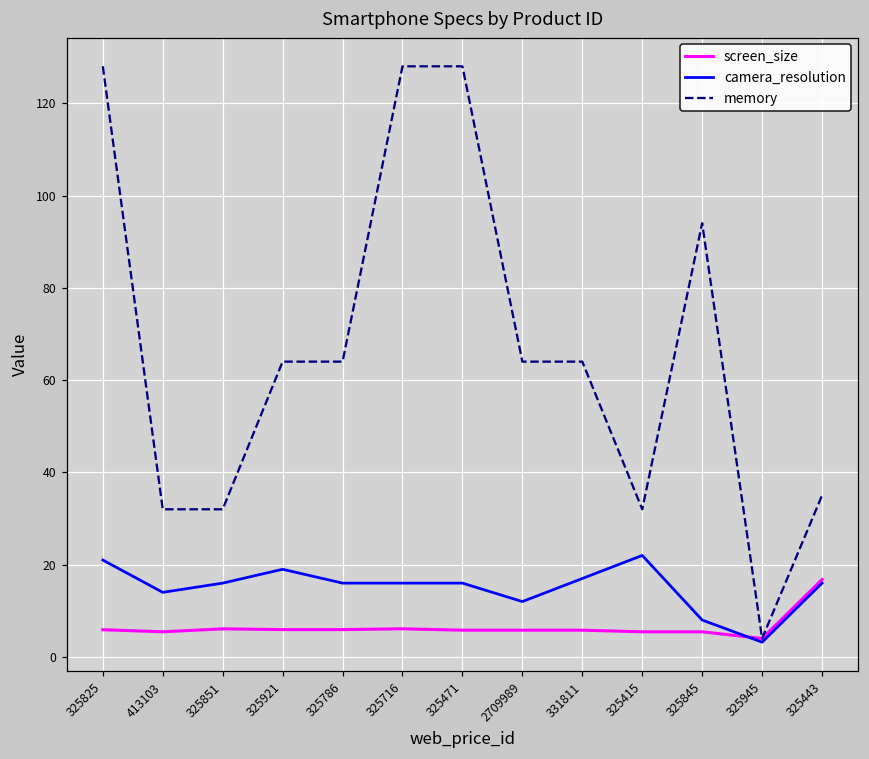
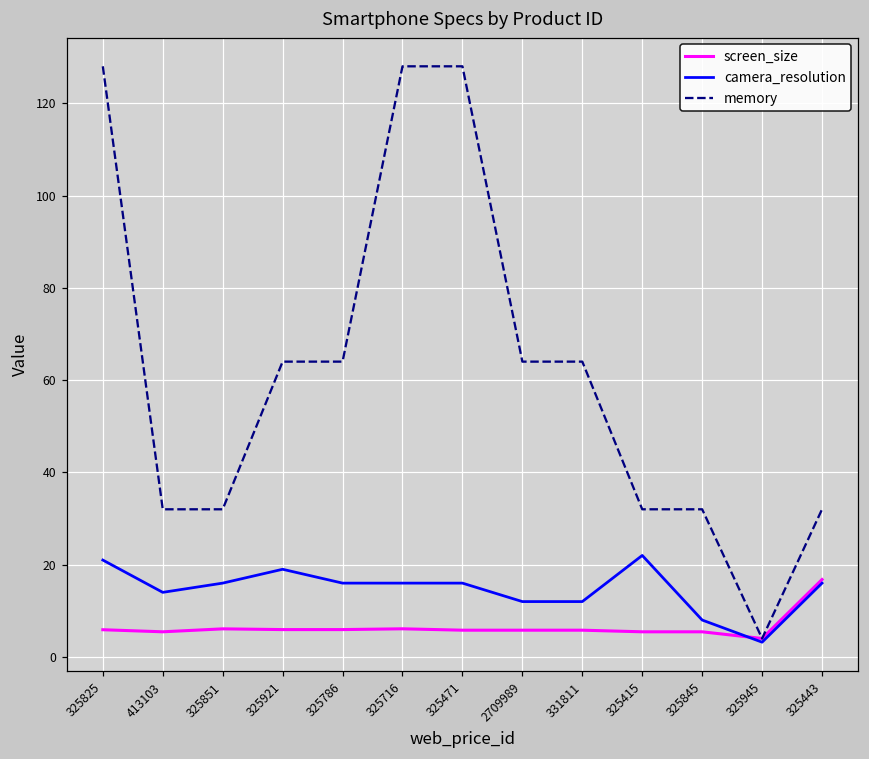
  {
    "screen_size": {
      "325825": 6,
      "413103": 5,
      "325851": 6,
      "325921": 6,
      "325786": 6,
      "325716": 6,
      "325471": 6,
      "2709989": 6,
      "331811": 6,
      "325415": 5,
      "325845": 5,
      "325443": 17
    },
    "camera_resolution": {
      "325825": 21,
      "413103": 14,
      "325851": 16,
      "325921": 19,
      "325786": 16,
      "325716": 16,
      "325471": 16,
      "2709989": 12,
-     "331811": 17,
+     "331811": 12,
      "325415": 22,
      "325845": 8,
      "325945": 3,
      "325443": 16
    },
    "memory": {
      "325825": 128,
      "413103": 32,
      "325851": 32,
      "325921": 64,
      "325786": 64,
      "325716": 128,
      "325471": 128,
      "2709989": 64,
      "331811": 64,
      "325415": 32,
-     "325845": 94,
-     "325443": 35
+     "325845": 32,
+     "325443": 32
    }
  }
